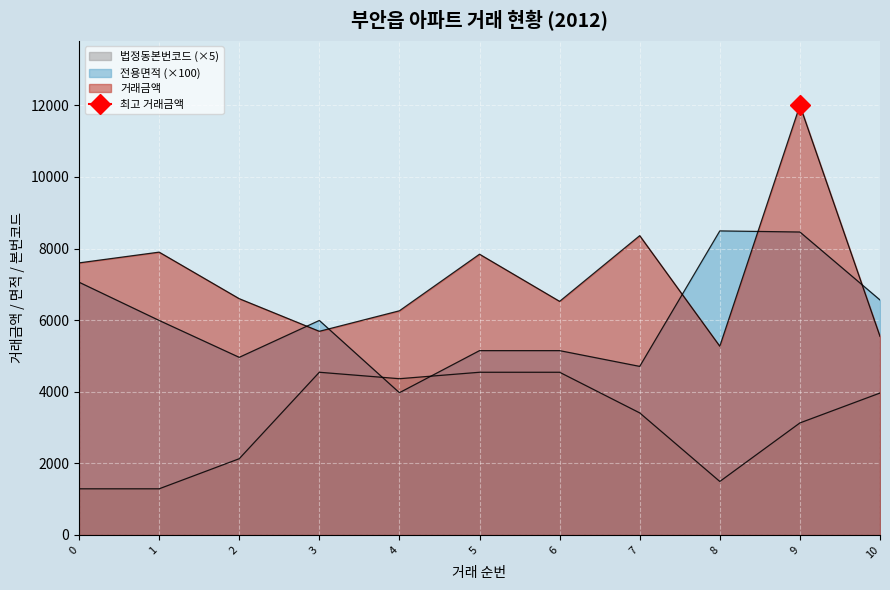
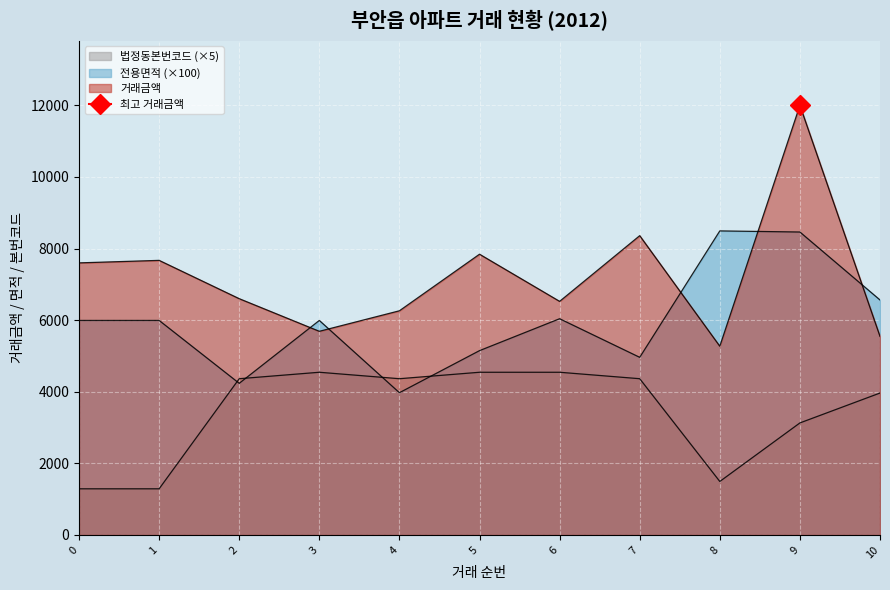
  {
    "법정동본번코드 (×5)": {
      "0": 1300,
      "1": 1300,
-     "2": 2100,
+     "2": 4400,
      "3": 4500,
      "4": 4400,
      "5": 4500,
      "6": 4500,
-     "7": 3400,
+     "7": 4400,
      "8": 1500,
      "9": 3100,
      "10": 4000
    },
    "전용면적 (×100)": {
-     "0": 7100,
+     "0": 6000,
      "1": 6000,
-     "2": 5000,
+     "2": 4200,
      "3": 6000,
      "4": 4000,
      "5": 5100,
-     "6": 5100,
-     "7": 4700,
+     "6": 6000,
+     "7": 5000,
      "8": 8500,
      "9": 8500,
      "10": 6600
    },
    "거래금액": {
      "0": 7600,
-     "1": 7900,
+     "1": 7700,
      "2": 6600,
      "3": 5700,
      "4": 6300,
      "5": 7800,
      "6": 6500,
      "7": 8400,
      "8": 5300,
      "10": 5500
    }
  }
